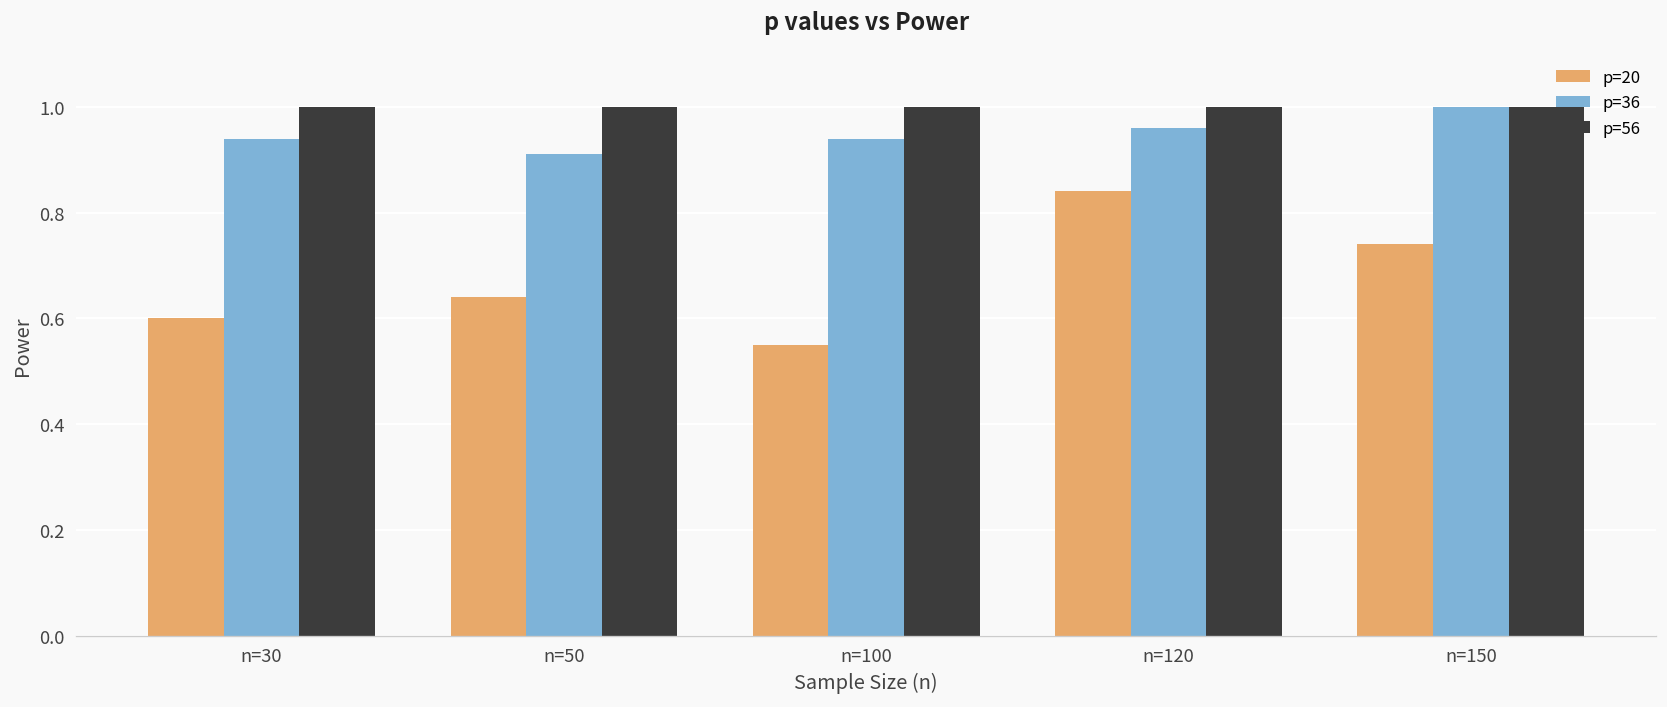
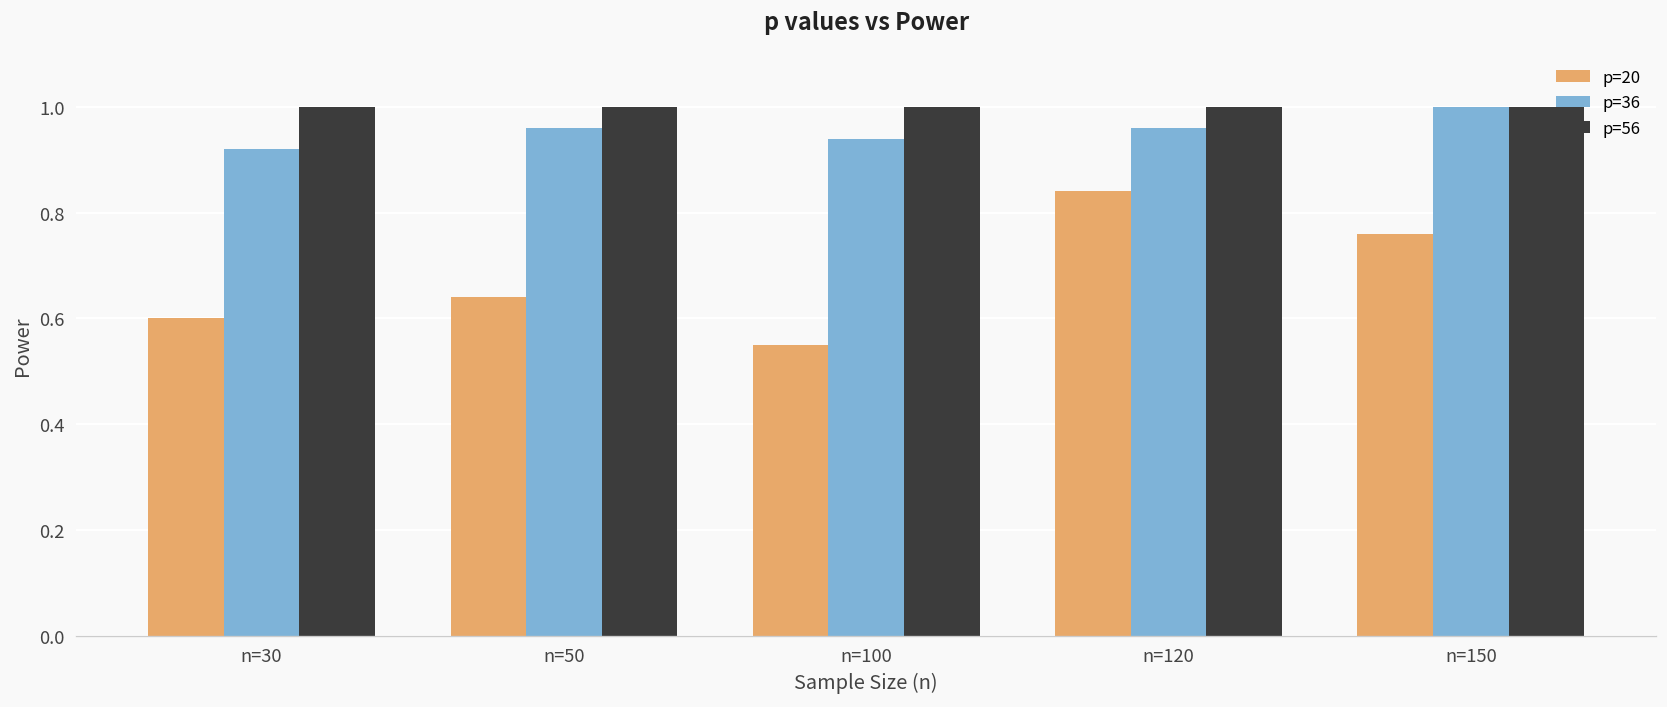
  {
    "p=20": {
      "n=30": 0.60,
      "n=50": 0.64,
      "n=100": 0.55,
      "n=120": 0.84,
-     "n=150": 0.74
+     "n=150": 0.76
    },
    "p=36": {
-     "n=30": 0.94,
-     "n=50": 0.91,
+     "n=30": 0.92,
+     "n=50": 0.96,
      "n=100": 0.94,
      "n=120": 0.96,
      "n=150": 1.00
    },
    "p=56": {
      "n=30": 1.00,
      "n=50": 1.00,
      "n=100": 1.00,
      "n=120": 1.00,
      "n=150": 1.00
    }
  }
